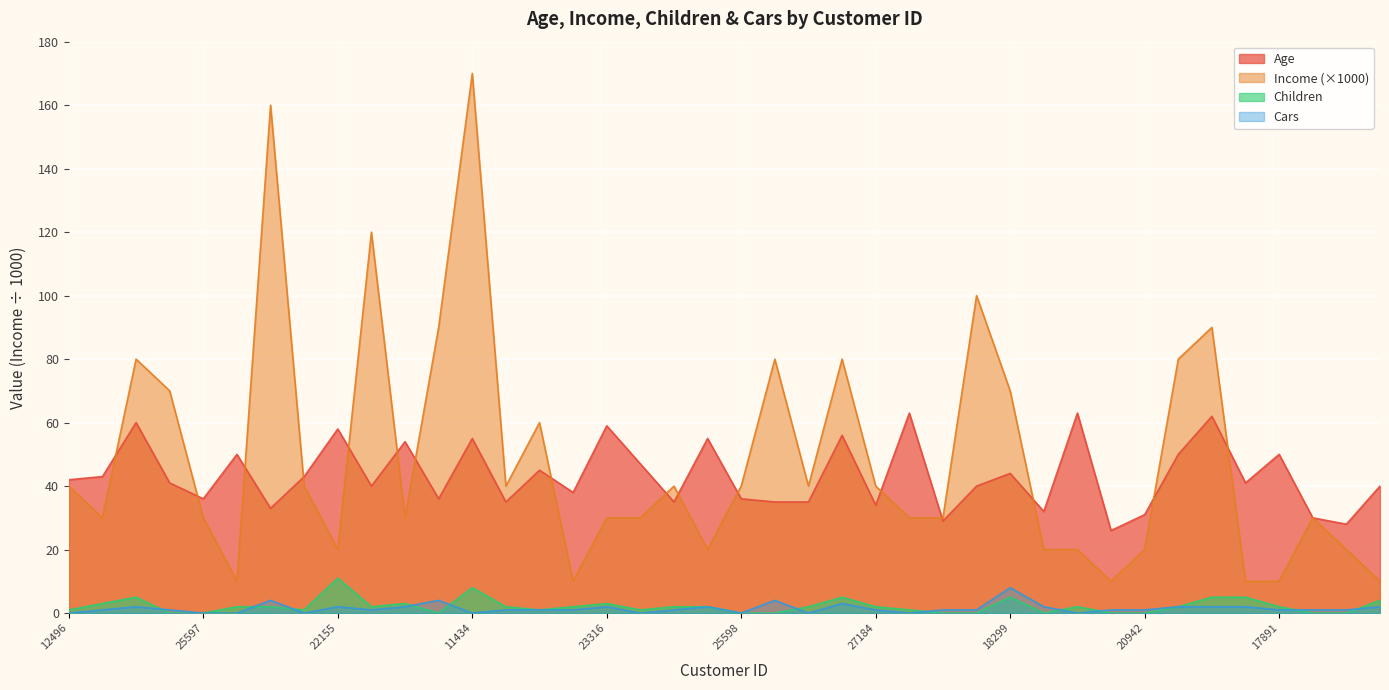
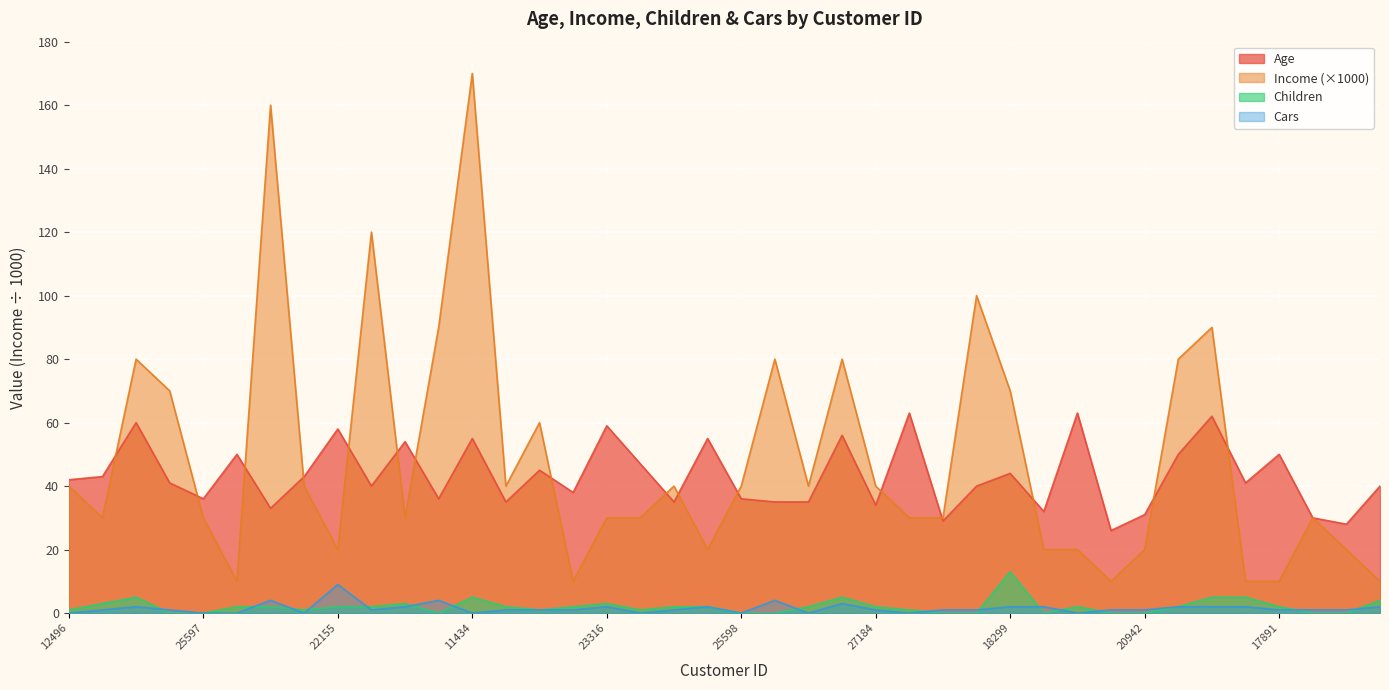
  {
    "Children": {
      "12496": 1,
-     "22155": 11,
-     "11434": 8,
+     "22155": 2,
+     "11434": 5,
      "23316": 3,
      "27184": 2,
-     "18299": 5,
+     "18299": 13,
      "20942": 0,
      "17891": 2
    },
    "Cars": {
      "12496": 0,
-     "22155": 2,
+     "22155": 9,
      "11434": 0,
      "23316": 2,
      "27184": 1,
-     "18299": 8,
+     "18299": 2,
      "20942": 1,
      "17891": 1
    }
  }
